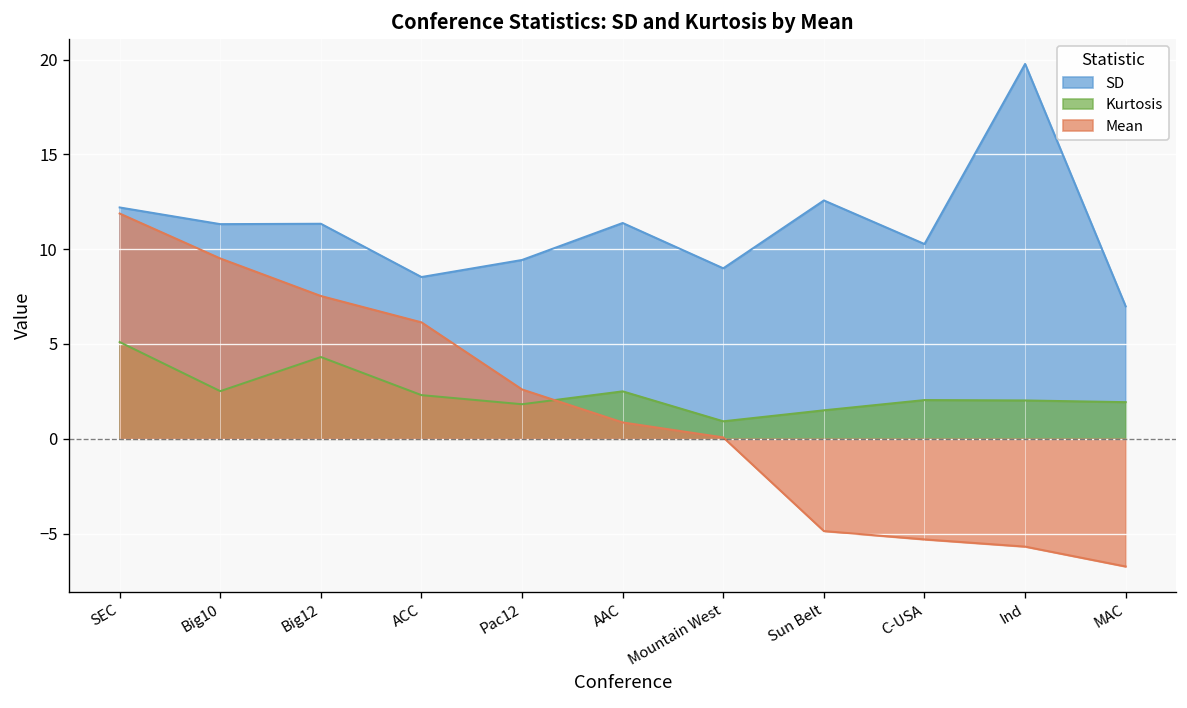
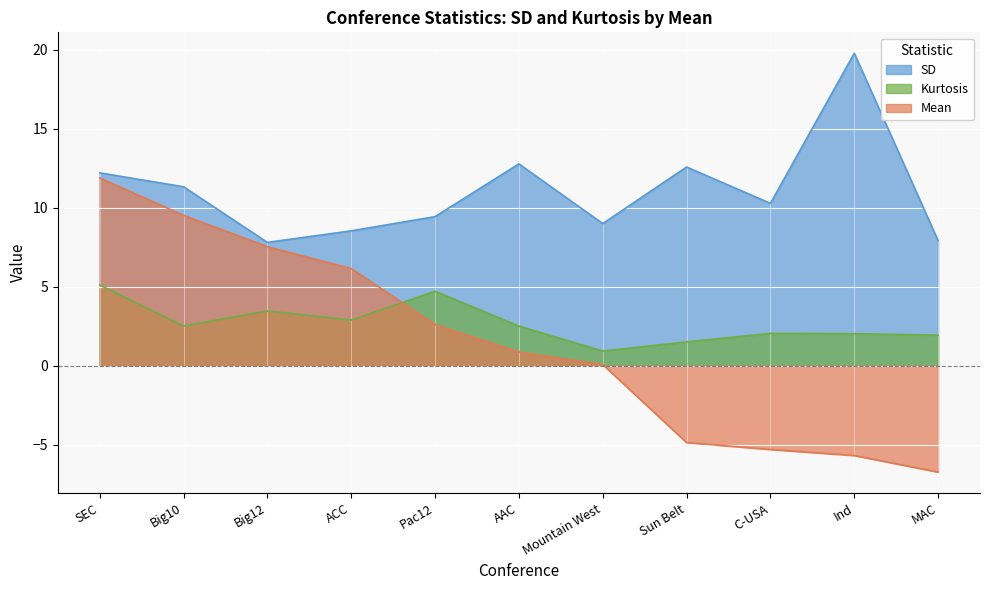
  {
    "SD": {
      "SEC": 12.2,
      "Big10": 11.3,
-     "Big12": 11.3,
+     "Big12": 7.8,
      "ACC": 8.5,
      "Pac12": 9.4,
-     "AAC": 11.4,
+     "AAC": 12.8,
      "Mountain West": 9.0,
      "Sun Belt": 12.6,
      "C-USA": 10.3,
      "Ind": 19.8,
-     "MAC": 7.0
+     "MAC": 7.9
    },
    "Kurtosis": {
      "SEC": 5.1,
      "Big10": 2.5,
-     "Big12": 4.3,
-     "ACC": 2.3,
-     "Pac12": 1.8,
+     "Big12": 3.5,
+     "ACC": 2.9,
+     "Pac12": 4.7,
      "AAC": 2.5,
      "Mountain West": 0.9,
      "Sun Belt": 1.5,
      "C-USA": 2.0,
      "Ind": 2.0,
      "MAC": 1.9
    }
  }
